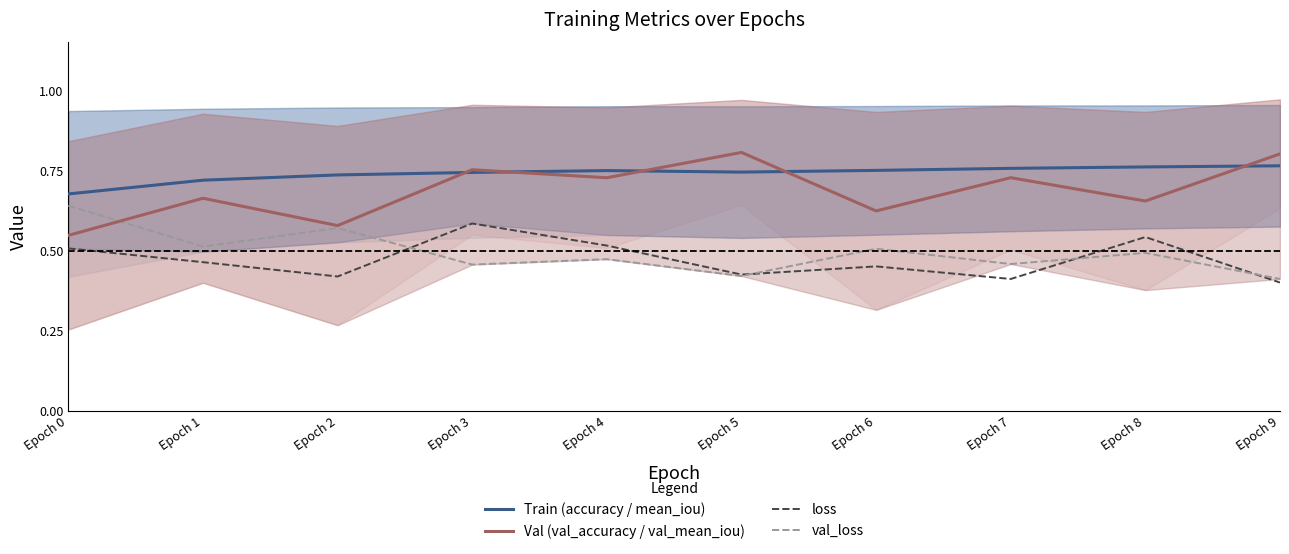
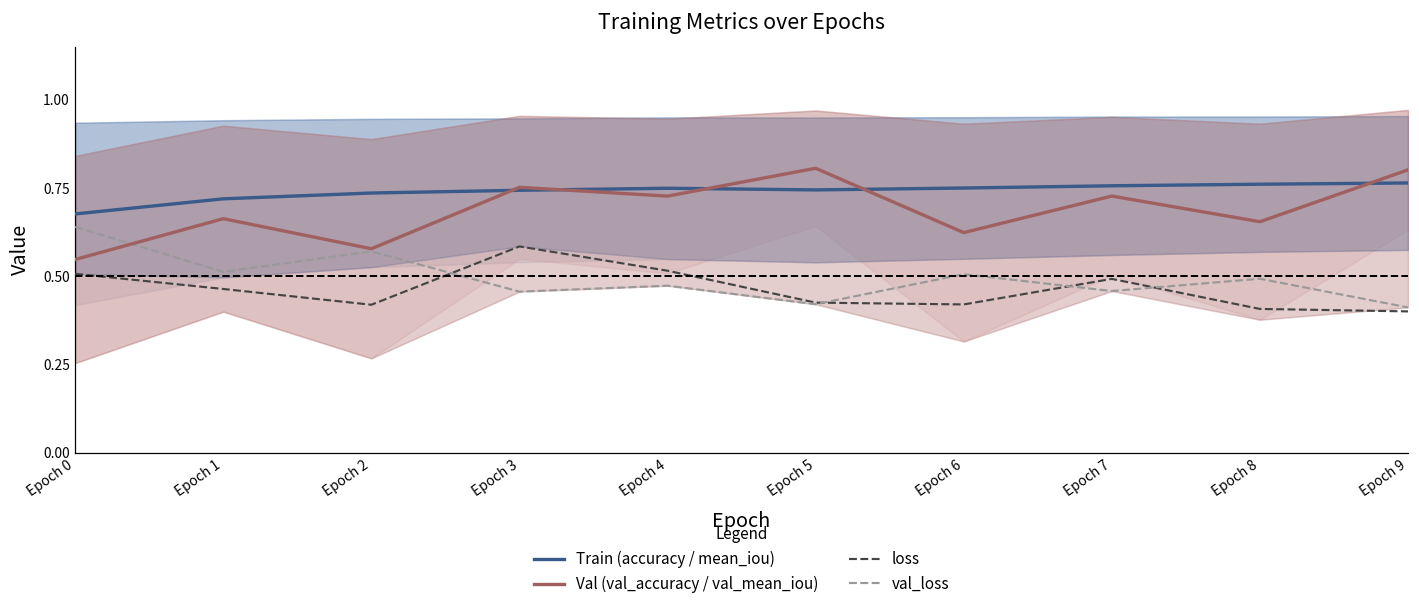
  {
    "Train (accuracy / mean_iou)": {
      "Epoch 0": 0.68,
      "Epoch 1": 0.72,
      "Epoch 2": 0.74,
      "Epoch 3": 0.74,
      "Epoch 4": 0.75,
      "Epoch 5": 0.74,
      "Epoch 6": 0.75,
      "Epoch 7": 0.76,
      "Epoch 8": 0.76,
      "Epoch 9": 0.76
    },
    "Val (val_accuracy / val_mean_iou)": {
      "Epoch 0": 0.55,
      "Epoch 1": 0.66,
      "Epoch 3": 0.75,
      "Epoch 4": 0.73,
      "Epoch 5": 0.81,
      "Epoch 6": 0.62,
      "Epoch 7": 0.73,
      "Epoch 8": 0.65,
      "Epoch 9": 0.80
    },
    "loss": {
      "Epoch 0": 0.51,
      "Epoch 1": 0.46,
      "Epoch 2": 0.42,
      "Epoch 3": 0.58,
      "Epoch 4": 0.52,
-     "Epoch 6": 0.45,
-     "Epoch 7": 0.41,
-     "Epoch 8": 0.54,
+     "Epoch 6": 0.42,
+     "Epoch 7": 0.49,
+     "Epoch 8": 0.41,
      "Epoch 9": 0.40
    }
  }
